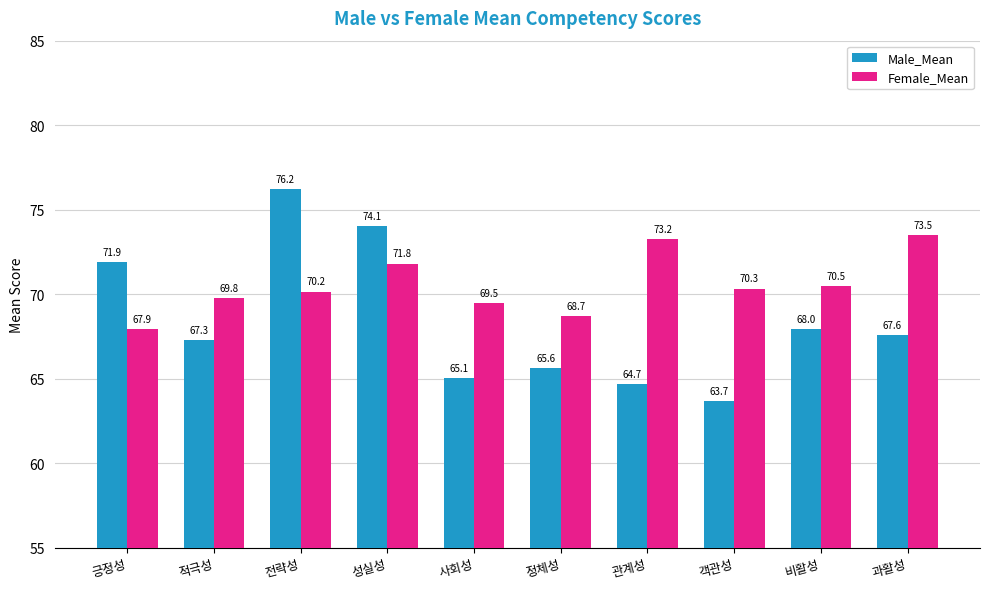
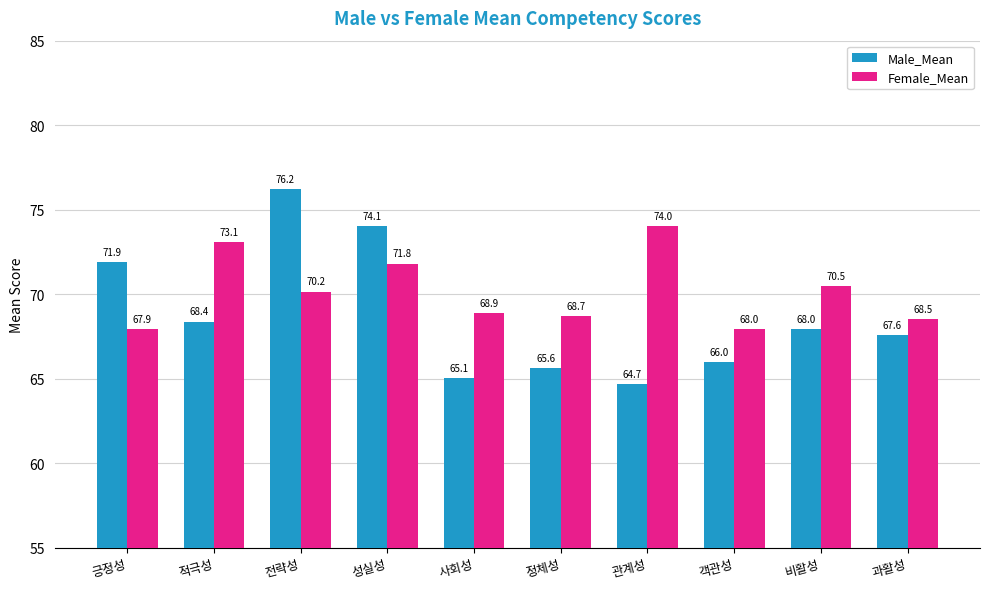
  {
    "Male_Mean": {
      "긍정성": 71.9,
-     "적극성": 67.3,
+     "적극성": 68.4,
      "전략성": 76.2,
      "성실성": 74.1,
      "사회성": 65.1,
      "정체성": 65.6,
      "관계성": 64.7,
-     "객관성": 63.7,
+     "객관성": 66.0,
      "비활성": 68.0,
      "과활성": 67.6
    },
    "Female_Mean": {
      "긍정성": 67.9,
-     "적극성": 69.8,
+     "적극성": 73.1,
      "전략성": 70.2,
      "성실성": 71.8,
-     "사회성": 69.5,
+     "사회성": 68.9,
      "정체성": 68.7,
-     "관계성": 73.2,
-     "객관성": 70.3,
+     "관계성": 74.0,
+     "객관성": 68.0,
      "비활성": 70.5,
-     "과활성": 73.5
+     "과활성": 68.5
    }
  }
